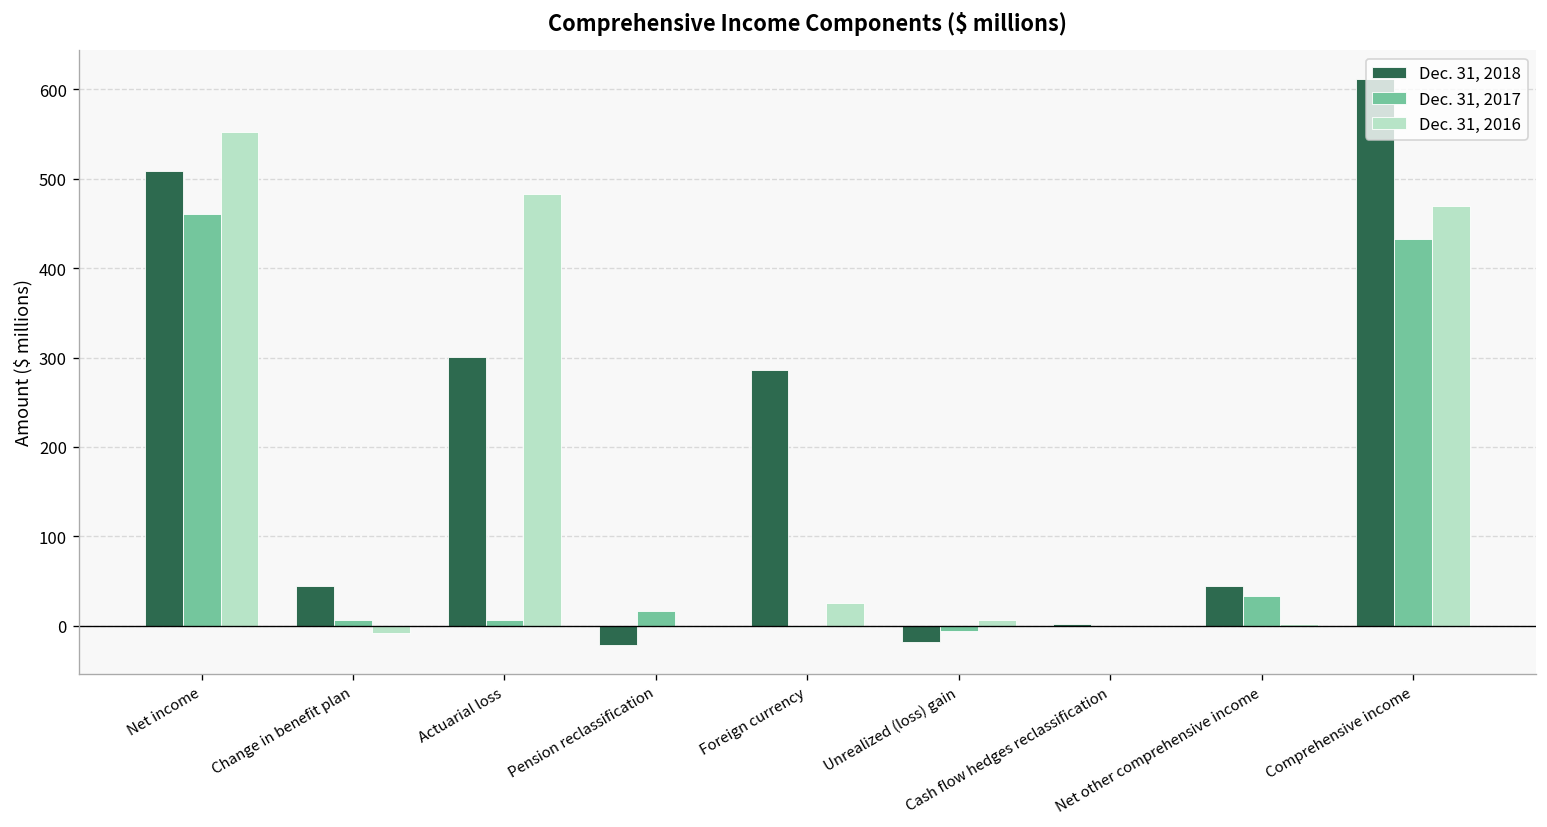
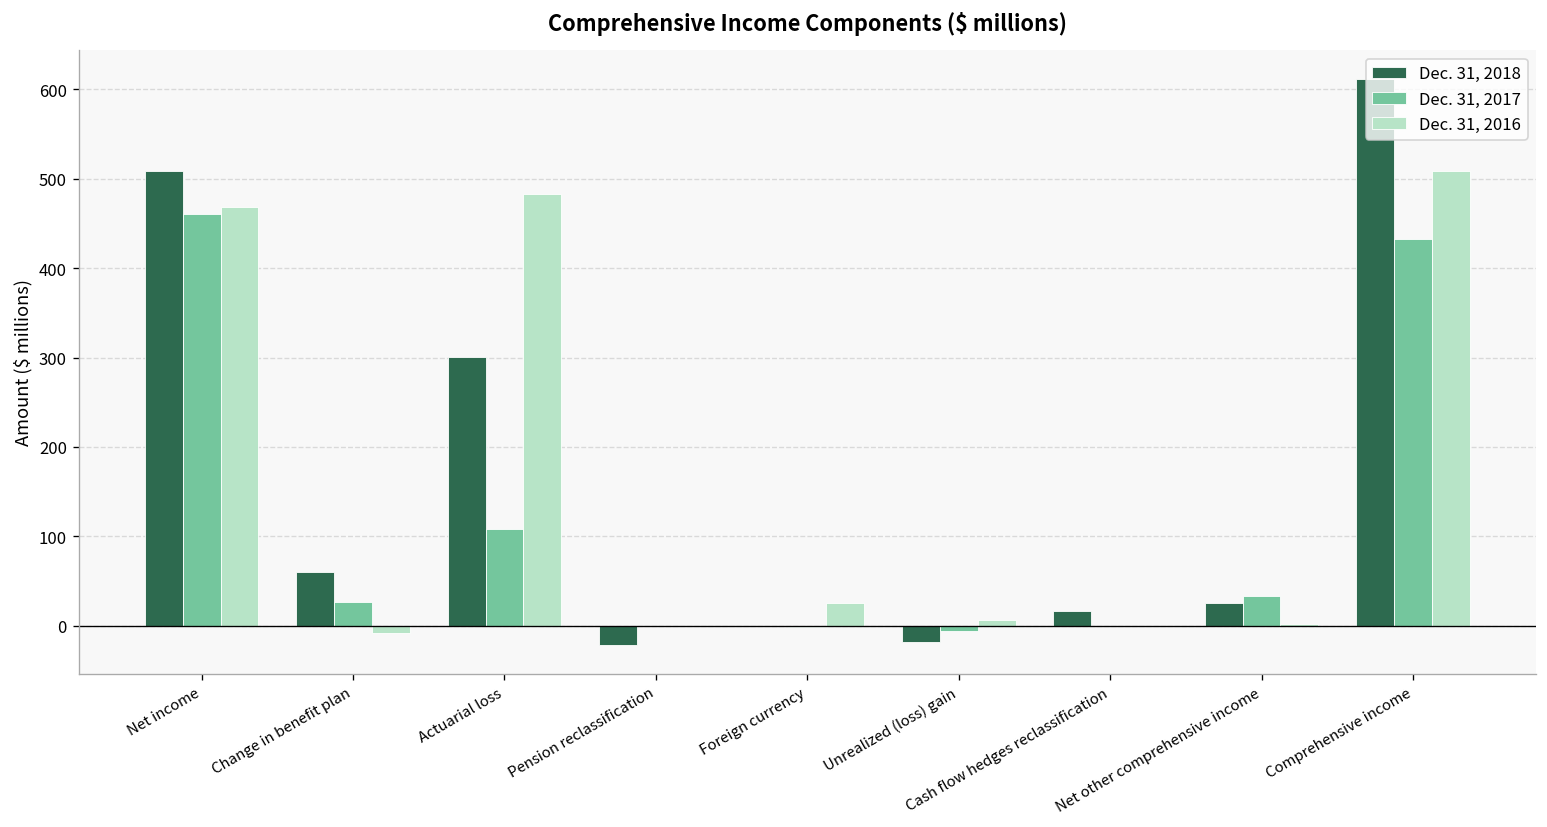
  {
    "Dec. 31, 2018": {
      "Net income": 510,
-     "Change in benefit plan": 50,
+     "Change in benefit plan": 60,
      "Actuarial loss": 300,
      "Pension reclassification": -20,
-     "Foreign currency": 290,
+     "Foreign currency": 0,
      "Unrealized (loss) gain": -20,
-     "Cash flow hedges reclassification": 0,
-     "Net other comprehensive income": 50
+     "Cash flow hedges reclassification": 20,
+     "Net other comprehensive income": 30
    },
    "Dec. 31, 2017": {
      "Net income": 460,
-     "Change in benefit plan": 10,
-     "Actuarial loss": 10,
-     "Pension reclassification": 20,
+     "Change in benefit plan": 30,
+     "Actuarial loss": 110,
+     "Pension reclassification": 0,
      "Unrealized (loss) gain": -10,
      "Cash flow hedges reclassification": 0,
      "Net other comprehensive income": 30,
      "Comprehensive income": 430
    },
    "Dec. 31, 2016": {
-     "Net income": 550,
+     "Net income": 470,
      "Change in benefit plan": -10,
      "Actuarial loss": 480,
      "Pension reclassification": 0,
      "Foreign currency": 30,
      "Unrealized (loss) gain": 10,
      "Cash flow hedges reclassification": 0,
-     "Comprehensive income": 470
+     "Comprehensive income": 510
    }
  }
